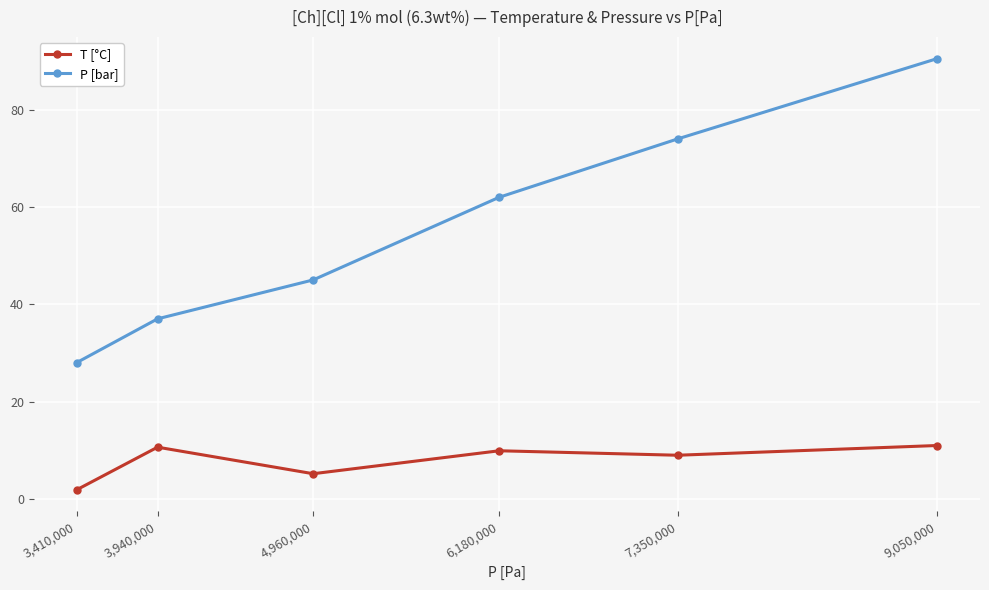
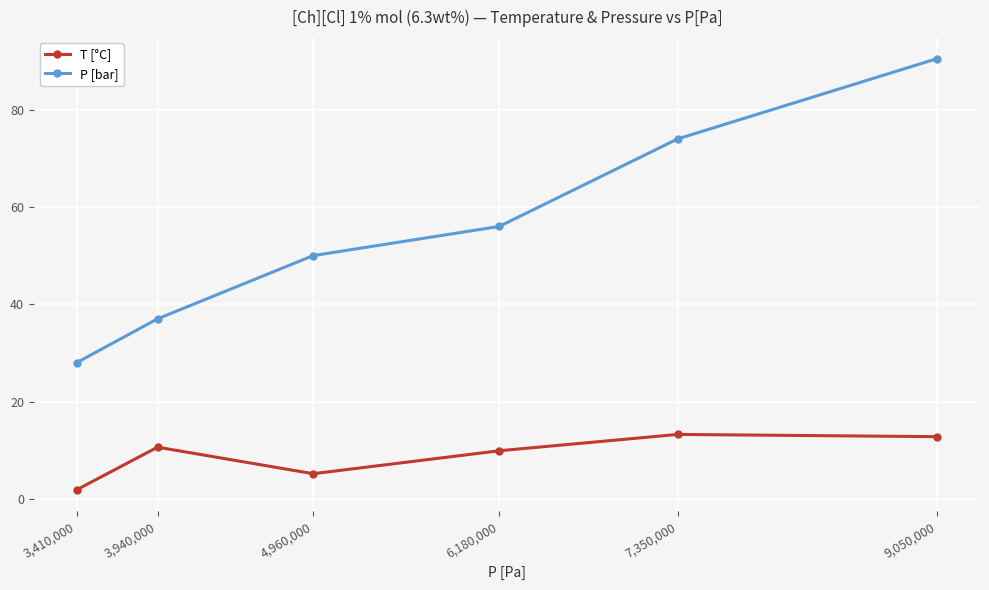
  {
    "T [°C]": {
      "3,410,000": 2,
      "3,940,000": 11,
      "4,960,000": 5,
      "6,180,000": 10,
-     "7,350,000": 9,
-     "9,050,000": 11
+     "7,350,000": 13,
+     "9,050,000": 13
    },
    "P [bar]": {
      "3,410,000": 28,
      "3,940,000": 37,
-     "4,960,000": 45,
-     "6,180,000": 62,
+     "4,960,000": 50,
+     "6,180,000": 56,
      "7,350,000": 74,
      "9,050,000": 91
    }
  }
